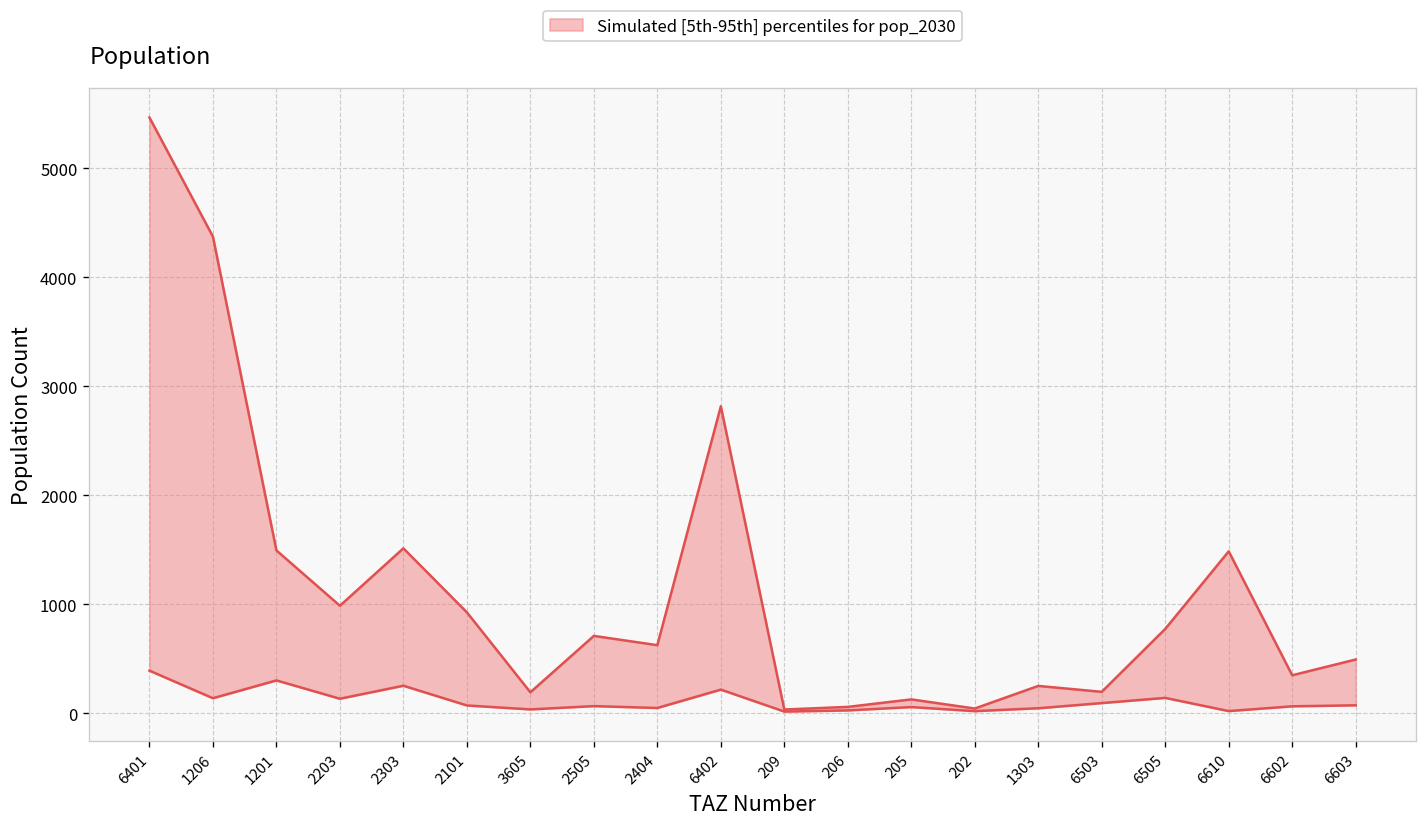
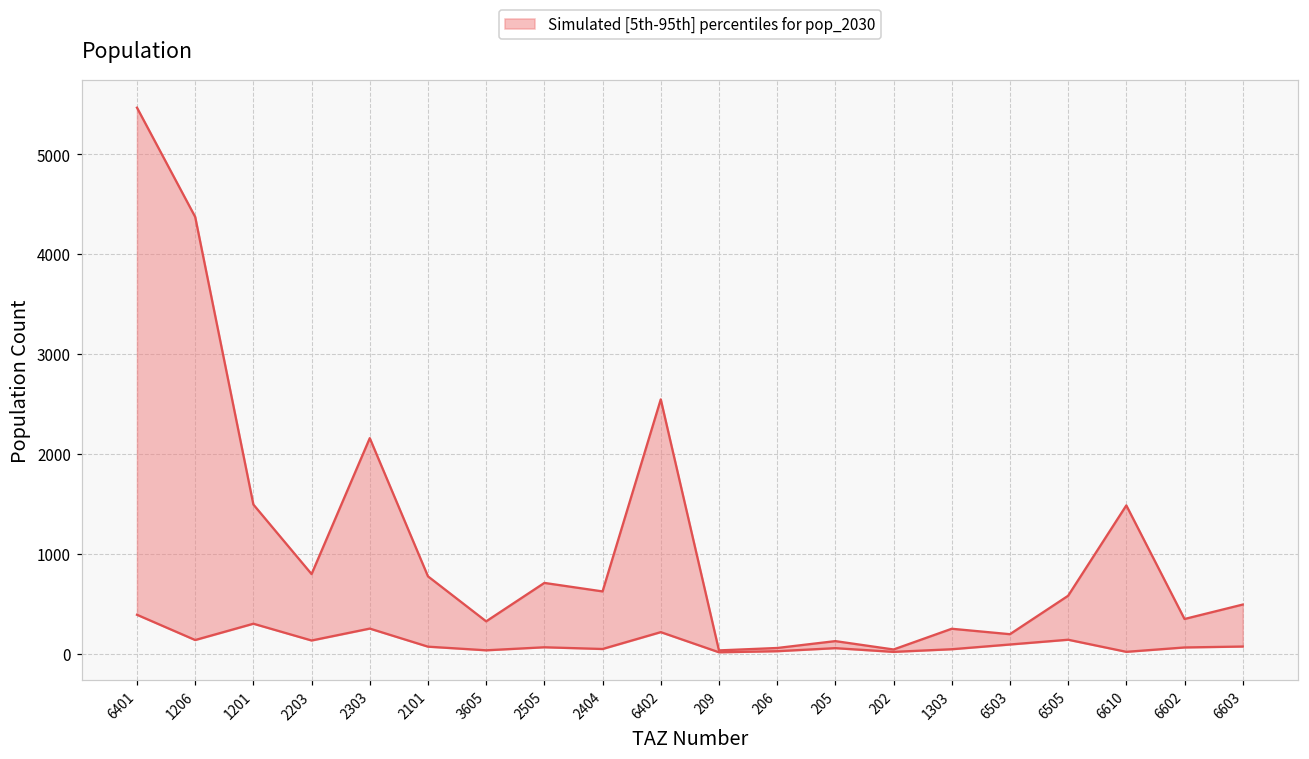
  {
    "Simulated [5th-95th] percentiles for pop_2030": {
      "6401": 5500,
      "1206": 4400,
      "1201": 1500,
-     "2203": 1000,
-     "2303": 1500,
-     "2101": 900,
-     "3605": 200,
+     "2203": 800,
+     "2303": 2200,
+     "2101": 800,
+     "3605": 300,
      "2505": 700,
      "2404": 600,
-     "6402": 2800,
+     "6402": 2500,
      "206": 100,
      "205": 100,
      "1303": 300,
      "6503": 200,
-     "6505": 800,
+     "6505": 600,
      "6610": 1500,
      "6602": 300,
      "6603": 500
    }
  }
